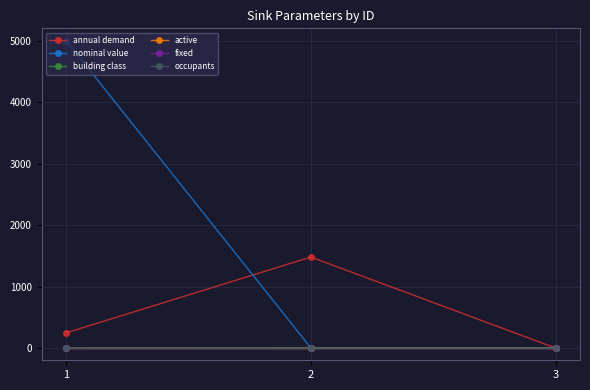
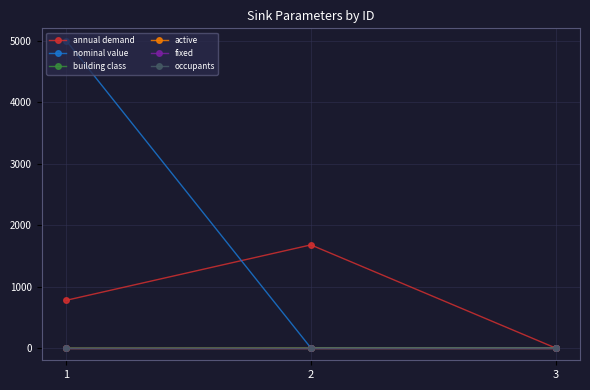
  {
    "annual demand": {
-     "1": 200,
-     "2": 1500
+     "1": 800,
+     "2": 1700
    },
    "occupants": {
      "1": 0
    }
  }
